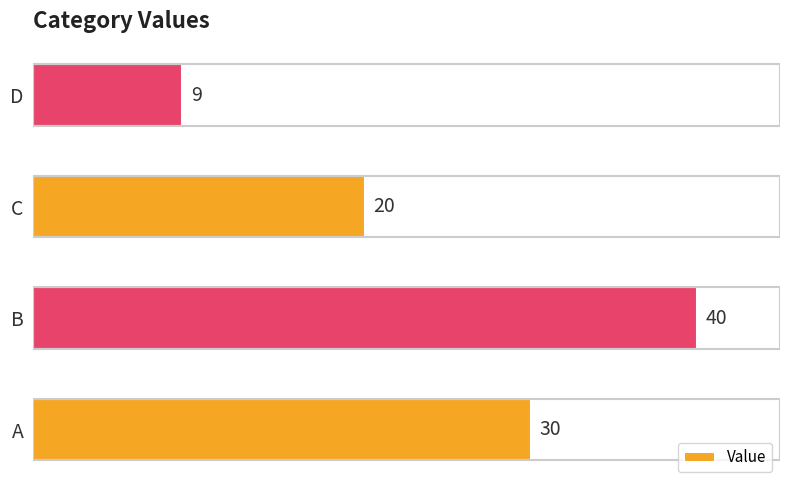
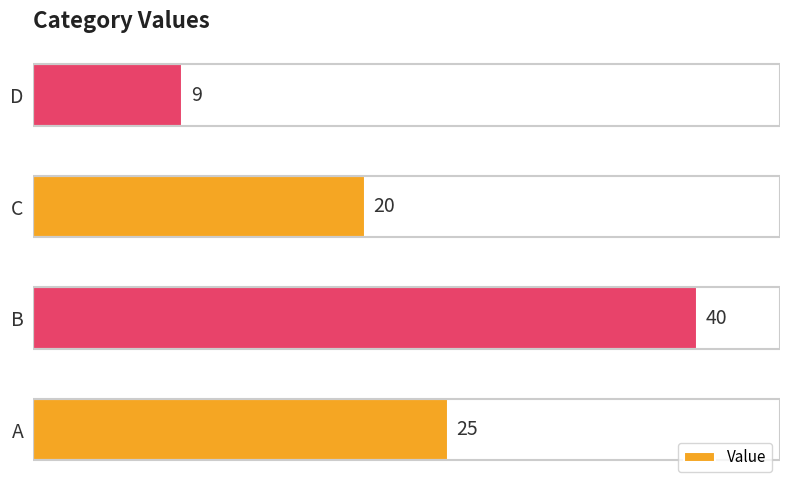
  {
    "D": 9,
    "C": 20,
    "B": 40,
-   "A": 30
+   "A": 25
  }
